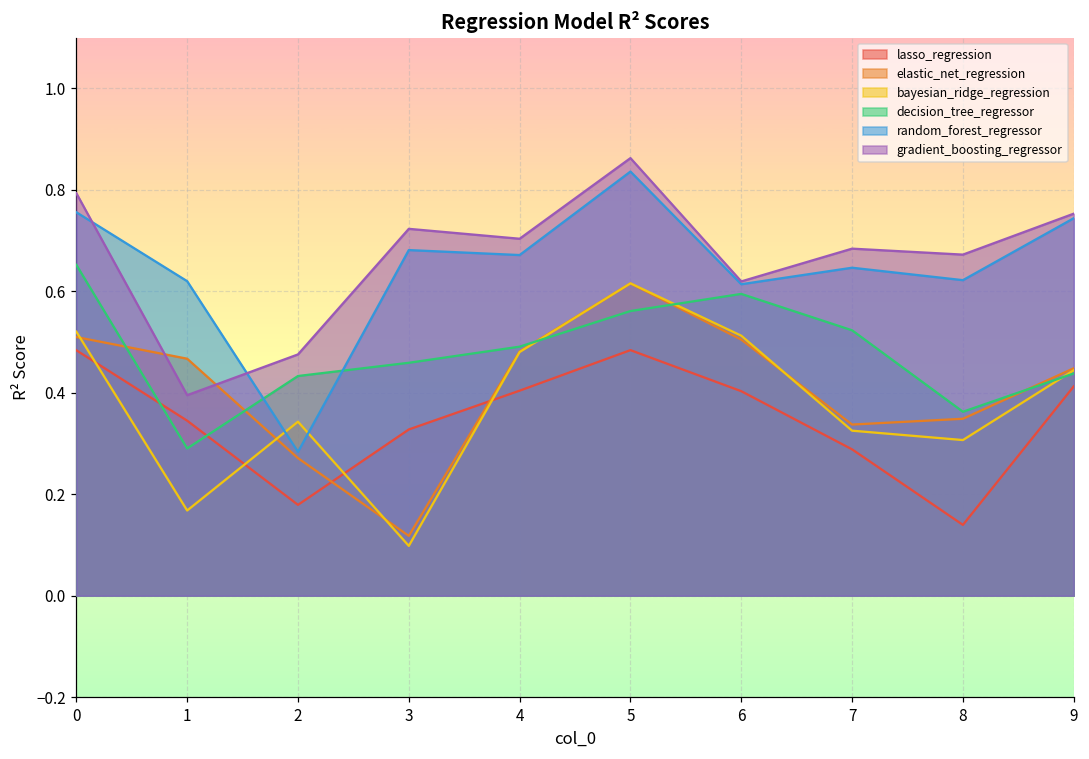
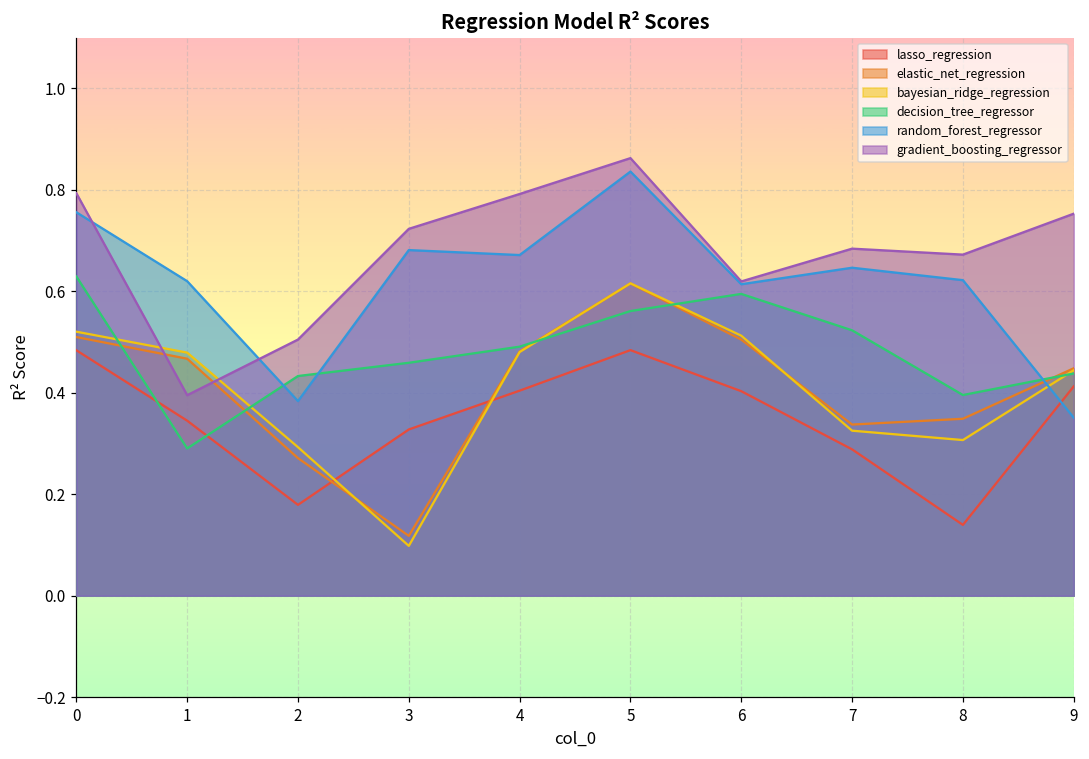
  {
    "bayesian_ridge_regression": {
      "0": 0.52,
-     "1": 0.17,
-     "2": 0.34,
+     "1": 0.48,
+     "2": 0.29,
      "3": 0.10,
      "6": 0.51,
      "7": 0.33,
      "8": 0.31
    },
    "decision_tree_regressor": {
-     "0": 0.65,
+     "0": 0.63,
      "1": 0.29,
      "2": 0.43,
      "3": 0.46,
      "4": 0.49,
      "5": 0.56,
      "6": 0.59,
      "7": 0.52,
-     "8": 0.36,
+     "8": 0.40,
      "9": 0.44
    },
    "random_forest_regressor": {
      "0": 0.76,
      "1": 0.62,
-     "2": 0.28,
+     "2": 0.38,
      "3": 0.68,
      "4": 0.67,
      "5": 0.84,
      "6": 0.61,
      "7": 0.65,
      "8": 0.62,
-     "9": 0.74
+     "9": 0.35
    },
    "gradient_boosting_regressor": {
      "0": 0.79,
      "1": 0.40,
-     "2": 0.48,
+     "2": 0.50,
      "3": 0.72,
-     "4": 0.70,
+     "4": 0.79,
      "5": 0.86,
      "6": 0.62,
      "7": 0.68,
      "8": 0.67,
      "9": 0.75
    }
  }
